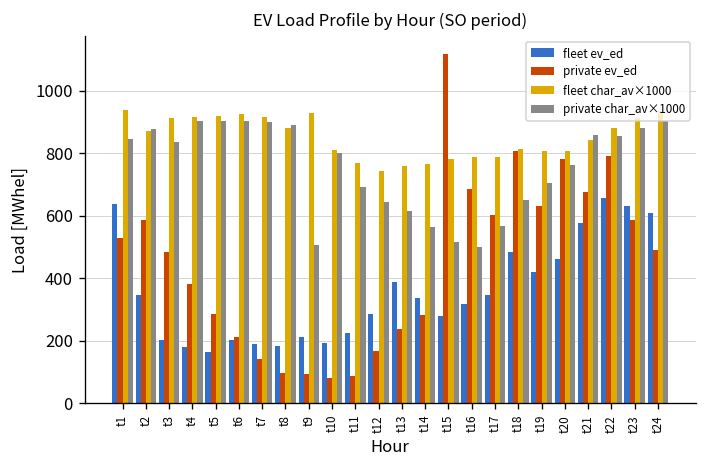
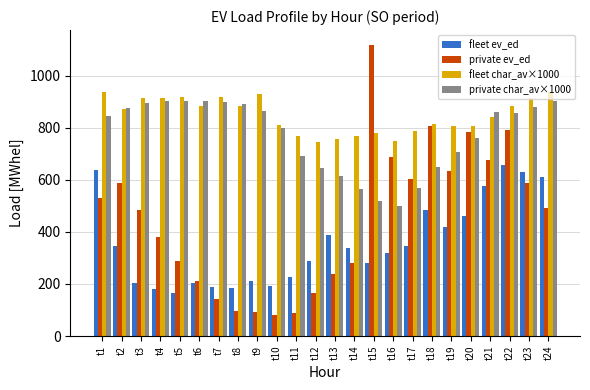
  {
    "fleet ev_ed": {
      "t1": 640,
      "t2": 350,
      "t3": 200,
      "t4": 180,
      "t5": 170,
      "t6": 200,
      "t7": 190,
      "t8": 180,
      "t9": 210,
      "t10": 190,
      "t11": 230,
      "t12": 290,
      "t13": 390,
      "t14": 340,
      "t15": 280,
      "t16": 320,
      "t17": 350,
      "t18": 490,
      "t19": 420,
      "t20": 460,
      "t21": 580,
      "t22": 660,
      "t23": 630,
      "t24": 610
    },
    "private ev_ed": {
      "t1": 530,
      "t2": 590,
      "t3": 480,
      "t4": 380,
      "t5": 290,
      "t6": 210,
      "t7": 140,
      "t8": 100,
      "t9": 90,
      "t10": 80,
      "t11": 90,
      "t12": 170,
      "t13": 240,
      "t14": 280,
      "t15": 1120,
      "t16": 690,
      "t17": 600,
      "t18": 810,
      "t19": 630,
      "t20": 780,
      "t21": 680,
      "t22": 790,
      "t23": 590,
      "t24": 490
    },
    "fleet char_av×1000": {
      "t1": 940,
      "t2": 870,
      "t3": 910,
      "t4": 920,
      "t5": 920,
-     "t6": 930,
+     "t6": 890,
      "t7": 920,
      "t8": 880,
      "t9": 930,
      "t10": 810,
      "t11": 770,
      "t12": 740,
      "t13": 760,
      "t14": 770,
      "t15": 780,
-     "t16": 790,
+     "t16": 750,
      "t17": 790,
      "t18": 810,
      "t19": 810,
      "t20": 810,
      "t21": 840,
      "t22": 880
    },
    "private char_av×1000": {
      "t1": 850,
      "t2": 880,
-     "t3": 840,
+     "t3": 890,
      "t4": 900,
      "t5": 900,
      "t6": 900,
      "t7": 900,
      "t8": 890,
-     "t9": 510,
+     "t9": 870,
      "t10": 800,
      "t11": 690,
      "t12": 650,
      "t13": 610,
      "t14": 570,
      "t15": 520,
      "t16": 500,
      "t17": 570,
      "t18": 650,
      "t19": 710,
      "t20": 760,
      "t21": 860,
      "t22": 860,
      "t23": 880,
      "t24": 900
    }
  }
